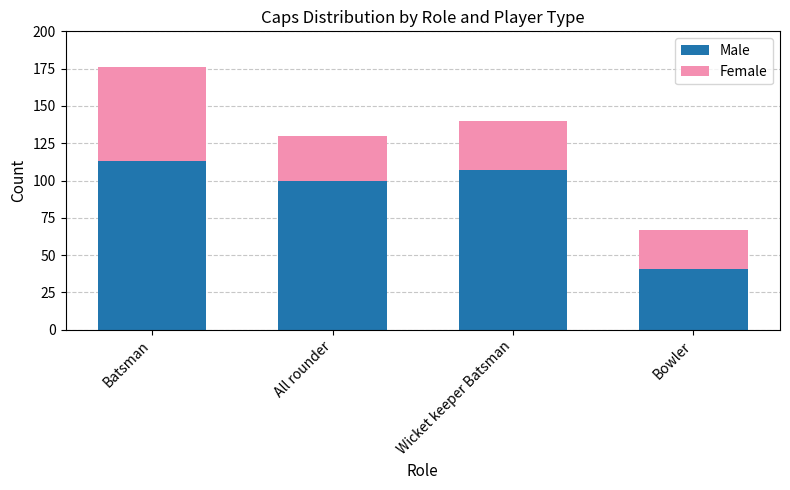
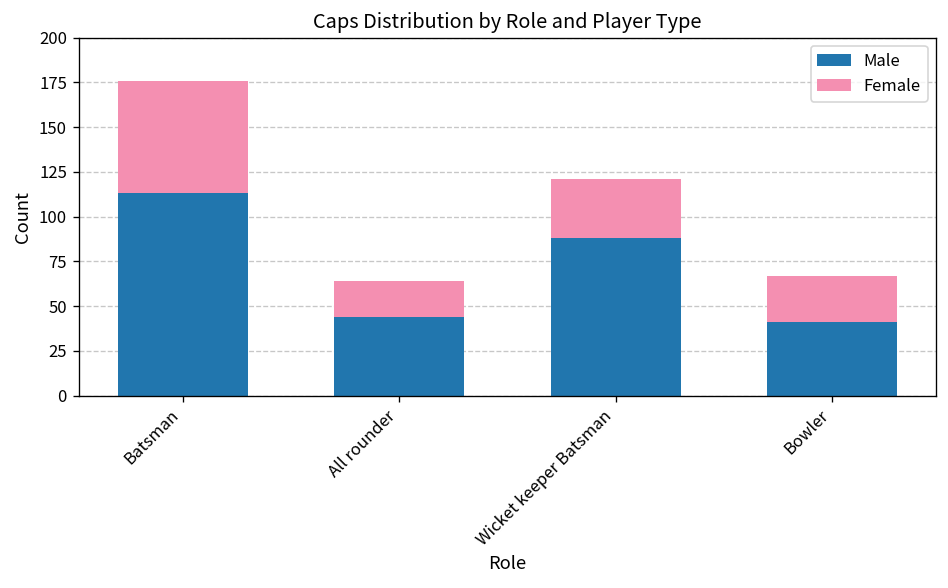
  {
    "Male": {
      "Batsman": 113,
-     "All rounder": 100,
-     "Wicket keeper Batsman": 107,
+     "All rounder": 44,
+     "Wicket keeper Batsman": 88,
      "Bowler": 41
    },
    "Female": {
      "Batsman": 63,
-     "All rounder": 30,
+     "All rounder": 20,
      "Wicket keeper Batsman": 33,
      "Bowler": 26
    }
  }
